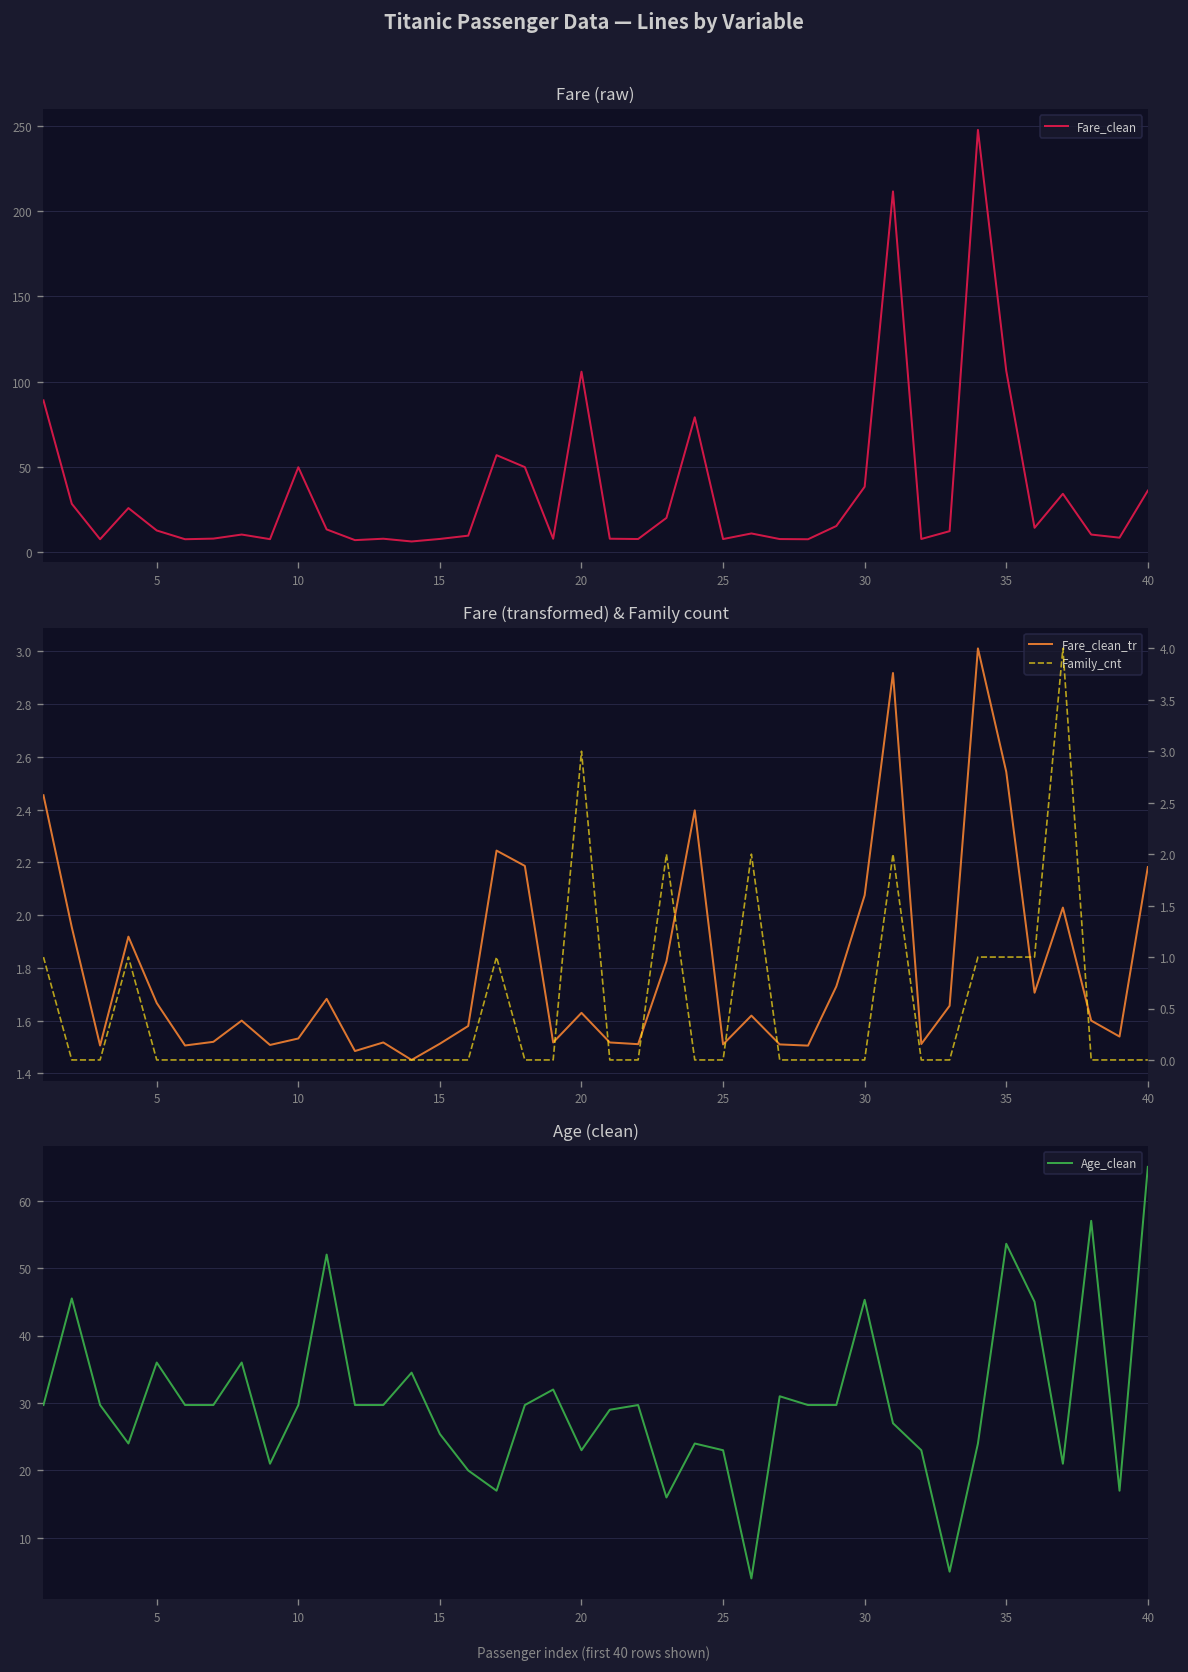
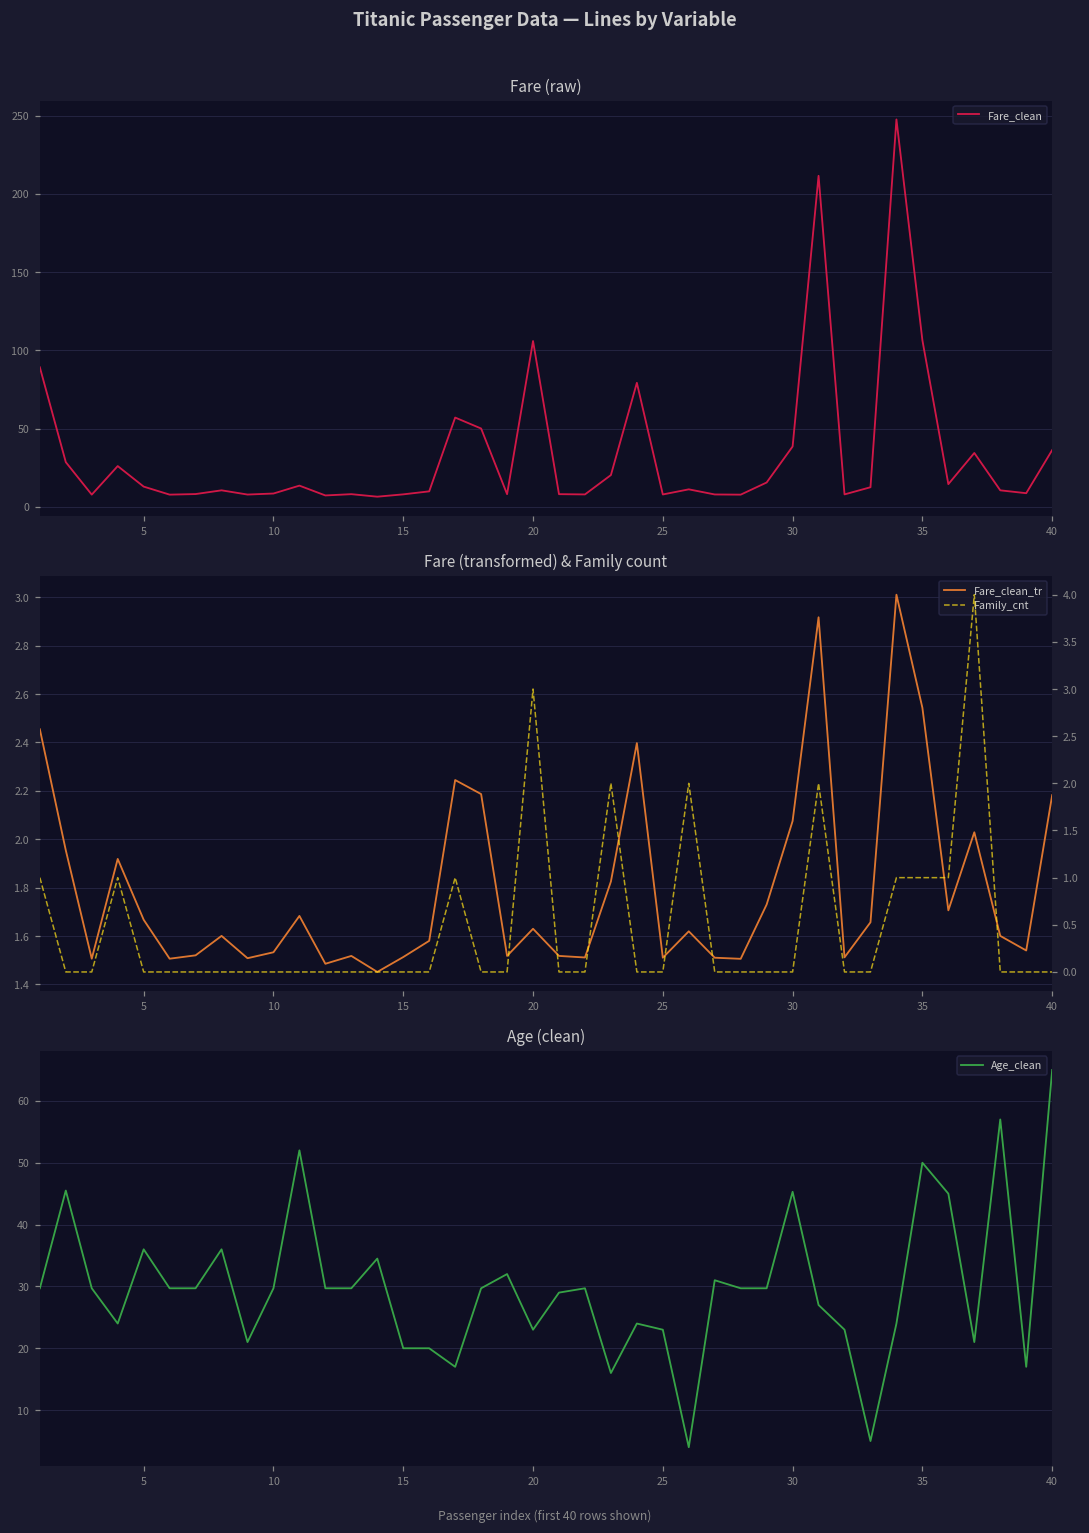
  {
    "Fare (raw)": {
      "5": 13,
-     "10": 50,
+     "10": 8,
      "15": 8,
      "20": 106,
      "25": 8,
      "30": 39,
      "35": 106,
      "40": 36
    },
    "Age (clean)": {
      "5": 36,
      "10": 30,
-     "15": 25,
+     "15": 20,
      "20": 23,
      "25": 23,
      "30": 45,
-     "35": 54,
+     "35": 50,
      "40": 65
    }
  }
